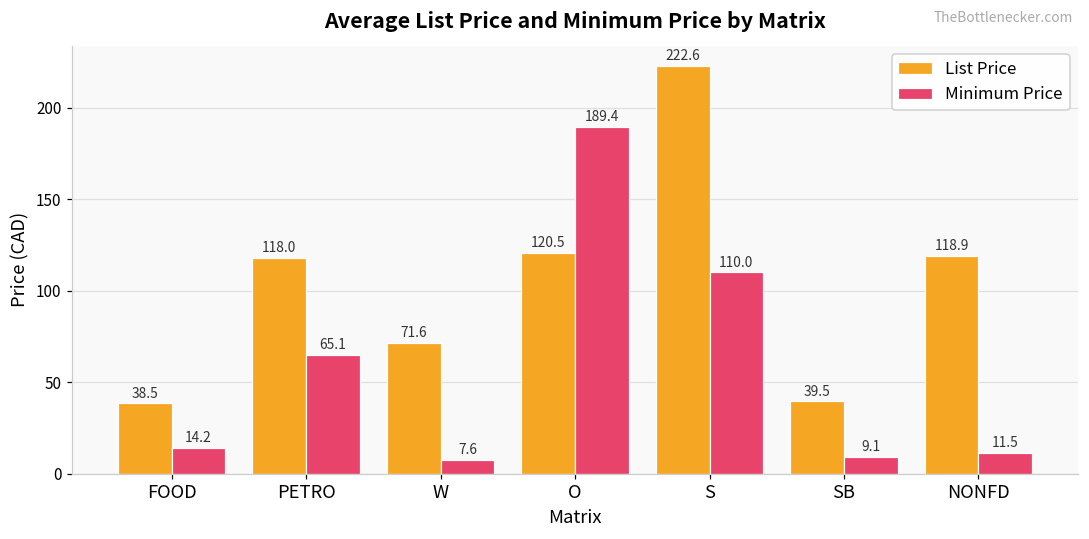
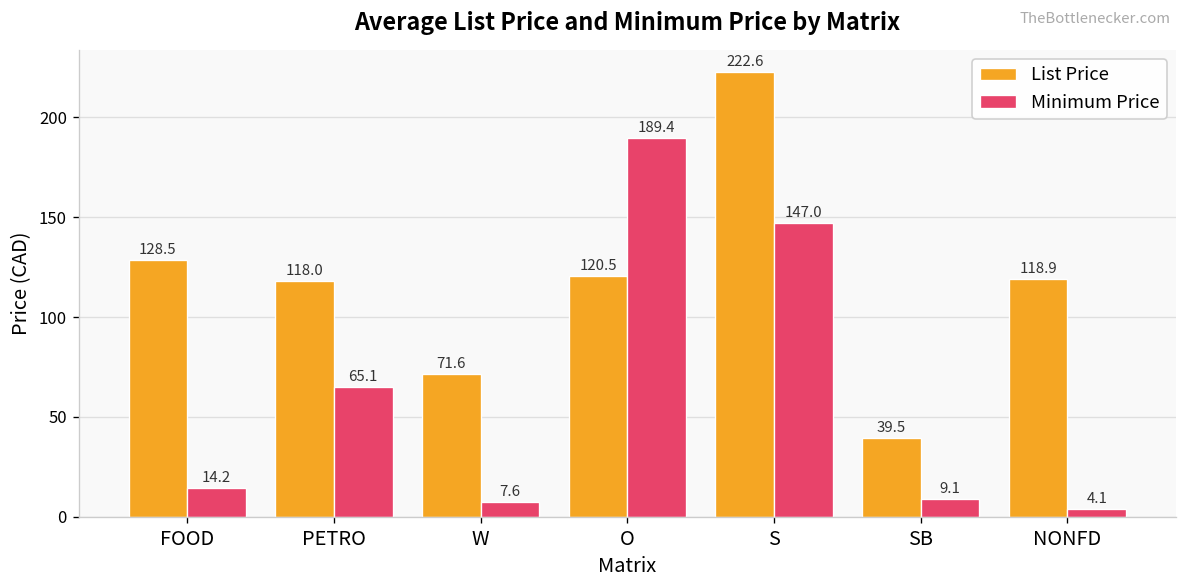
  {
    "List Price": {
-     "FOOD": 38.5,
+     "FOOD": 128.5,
      "PETRO": 118.0,
      "W": 71.6,
      "O": 120.5,
      "S": 222.6,
      "SB": 39.5,
      "NONFD": 118.9
    },
    "Minimum Price": {
      "FOOD": 14.2,
      "PETRO": 65.1,
      "W": 7.6,
      "O": 189.4,
-     "S": 110.0,
+     "S": 147.0,
      "SB": 9.1,
-     "NONFD": 11.5
+     "NONFD": 4.1
    }
  }
